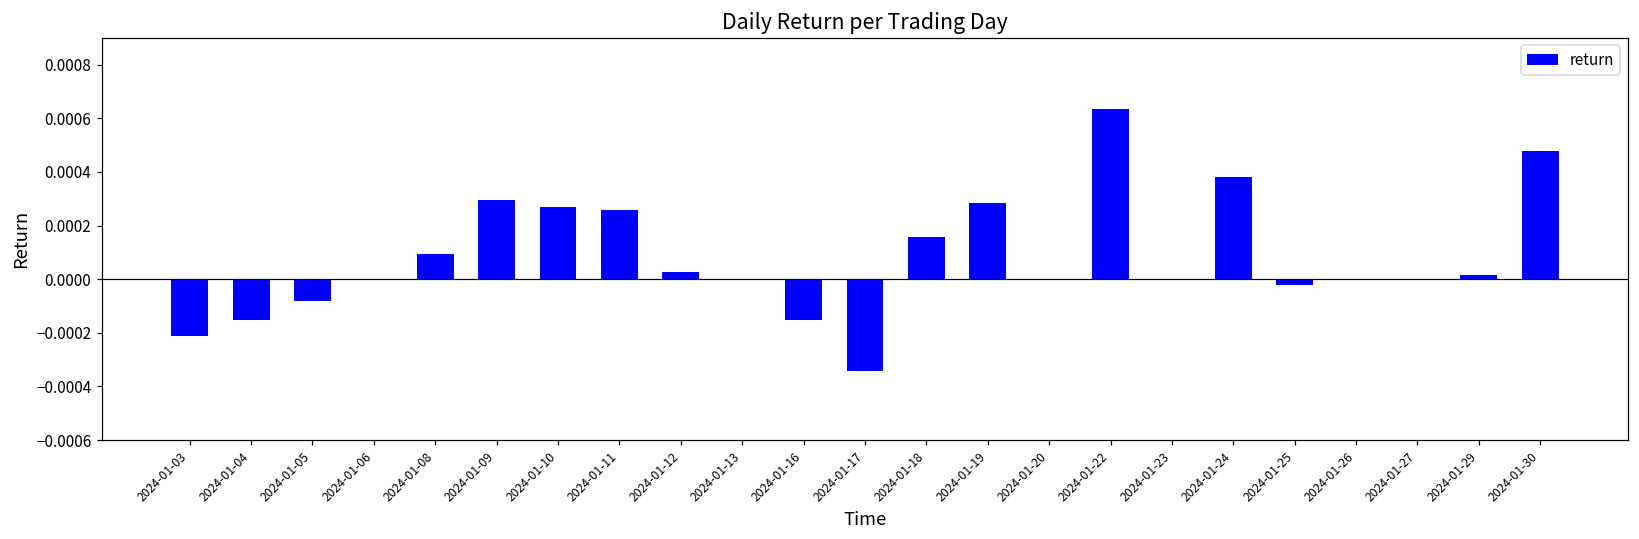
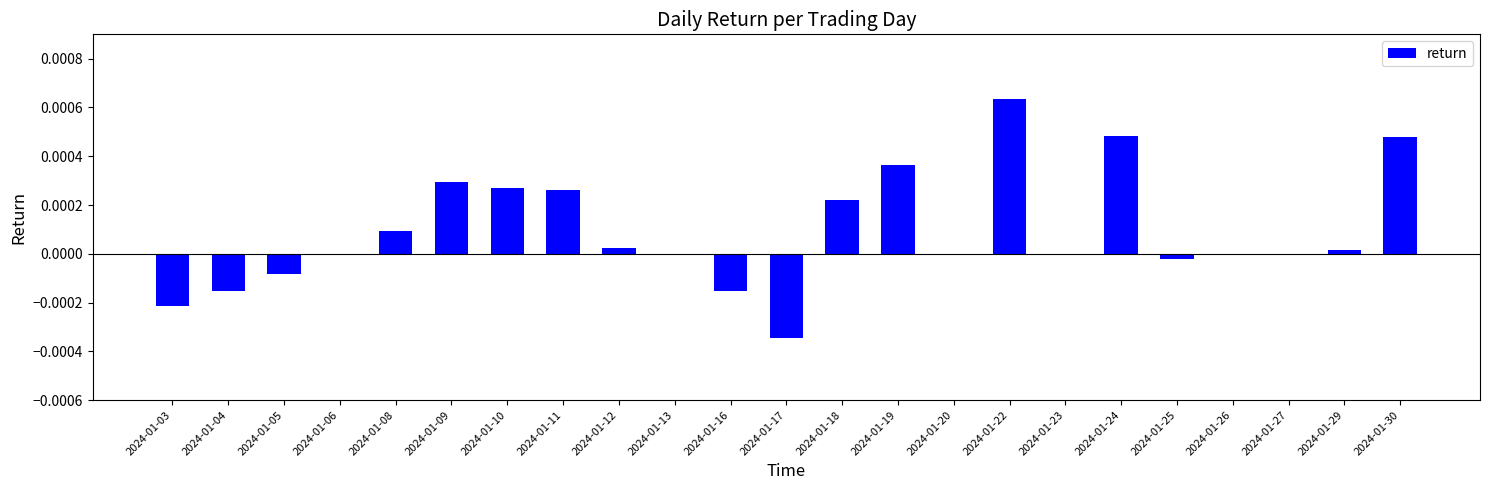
  {
    "2024-01-03": -0.00021,
    "2024-01-04": -0.00015,
    "2024-01-05": -0.00008,
    "2024-01-06": 0.00000,
    "2024-01-08": 0.00009,
    "2024-01-09": 0.00030,
    "2024-01-10": 0.00027,
    "2024-01-11": 0.00026,
    "2024-01-12": 0.00002,
    "2024-01-13": 0.00000,
    "2024-01-16": -0.00015,
    "2024-01-17": -0.00034,
-   "2024-01-18": 0.00016,
-   "2024-01-19": 0.00028,
+   "2024-01-18": 0.00022,
+   "2024-01-19": 0.00036,
    "2024-01-20": 0.00000,
    "2024-01-22": 0.00064,
    "2024-01-23": 0.00000,
-   "2024-01-24": 0.00038,
+   "2024-01-24": 0.00048,
    "2024-01-25": -0.00002,
    "2024-01-27": 0.00000,
    "2024-01-29": 0.00001,
    "2024-01-30": 0.00048
  }
